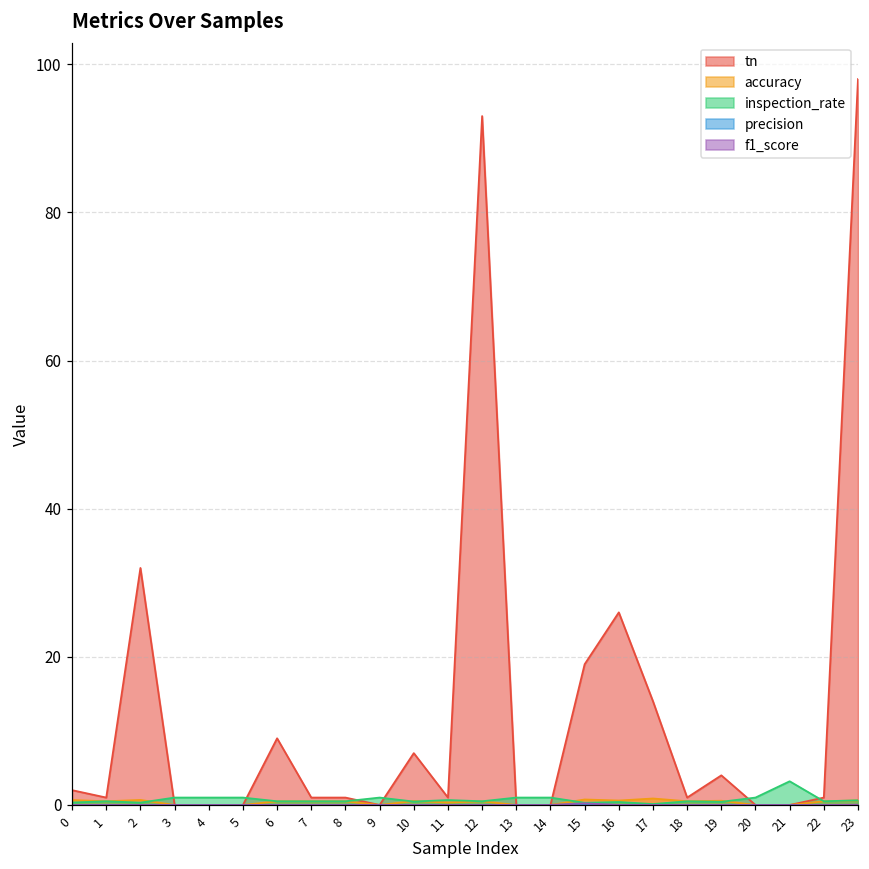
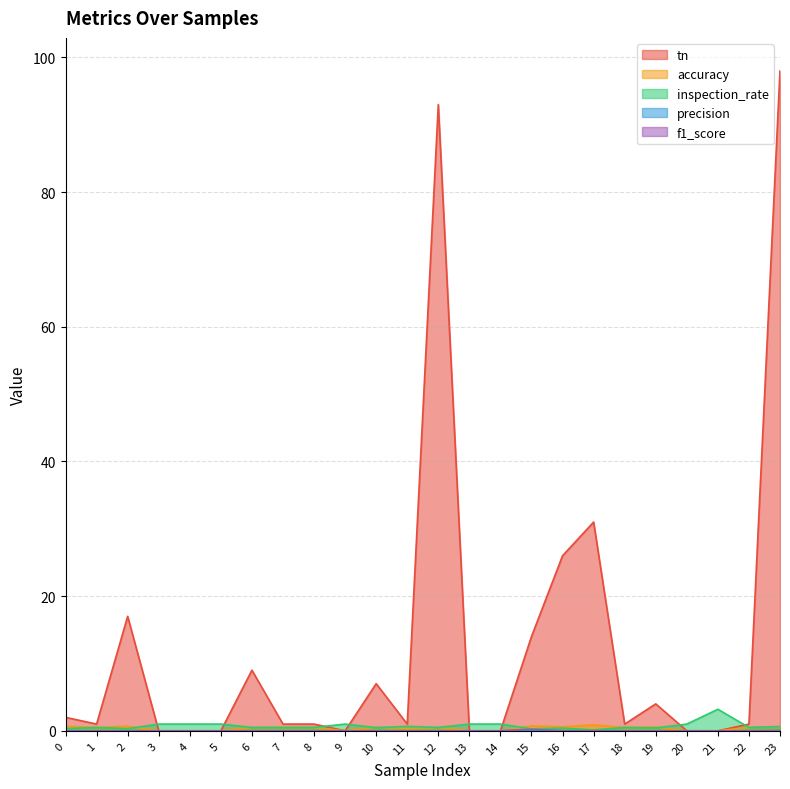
  {
    "tn": {
      "0": 2,
      "1": 1,
-     "2": 32,
+     "2": 17,
      "6": 9,
      "7": 1,
      "8": 1,
      "10": 7,
      "12": 93,
-     "15": 19,
+     "15": 14,
      "16": 26,
-     "17": 14,
+     "17": 31,
      "18": 1,
      "19": 4,
      "22": 1,
      "23": 98
    },
    "accuracy": {
      "15": 1,
      "17": 1
    },
    "inspection_rate": {
      "3": 1,
      "4": 1,
      "5": 1,
      "9": 1,
      "13": 1,
      "14": 1,
      "20": 1,
      "21": 3
    }
  }
